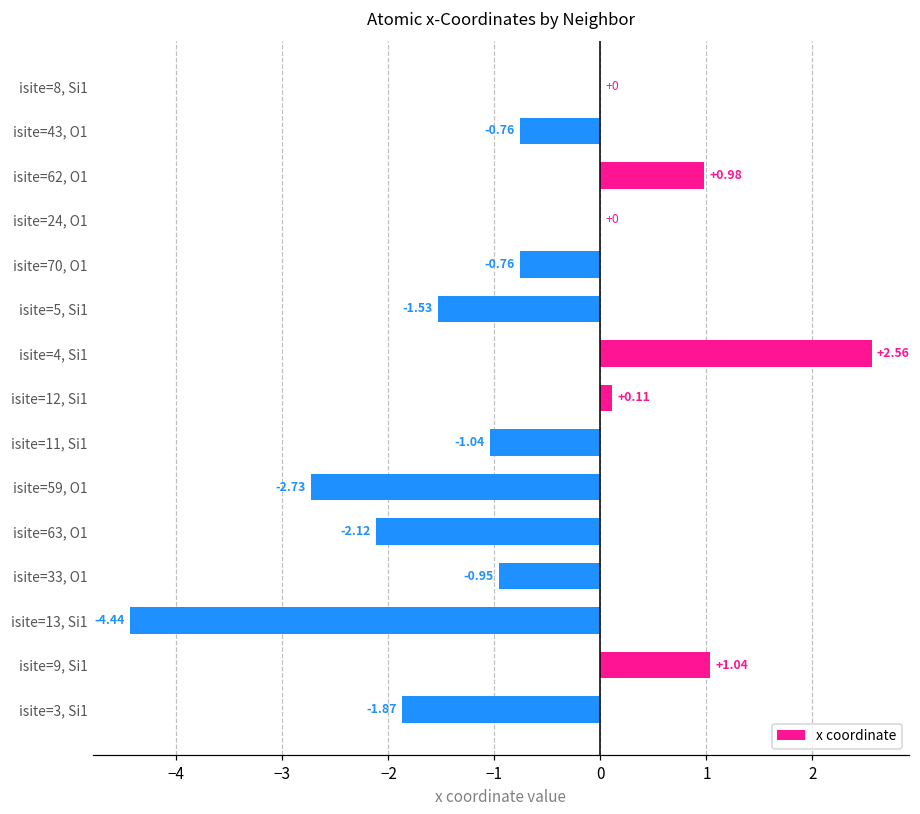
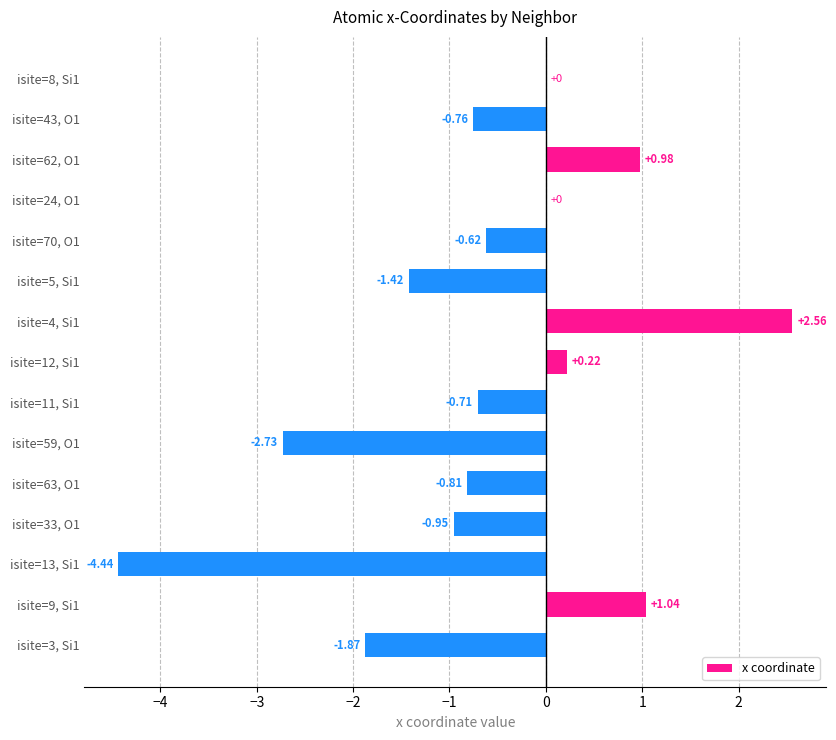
  {
    "isite=8, Si1": "+0",
    "isite=43, O1": "-0.76",
    "isite=62, O1": "+0.98",
    "isite=24, O1": "+0",
-   "isite=70, O1": "-0.76",
-   "isite=5, Si1": "-1.53",
+   "isite=70, O1": "-0.62",
+   "isite=5, Si1": "-1.42",
    "isite=4, Si1": "+2.56",
-   "isite=12, Si1": "+0.11",
-   "isite=11, Si1": "-1.04",
+   "isite=12, Si1": "+0.22",
+   "isite=11, Si1": "-0.71",
    "isite=59, O1": "-2.73",
-   "isite=63, O1": "-2.12",
+   "isite=63, O1": "-0.81",
    "isite=33, O1": "-0.95",
    "isite=13, Si1": "-4.44",
    "isite=9, Si1": "+1.04",
    "isite=3, Si1": "-1.87"
  }
